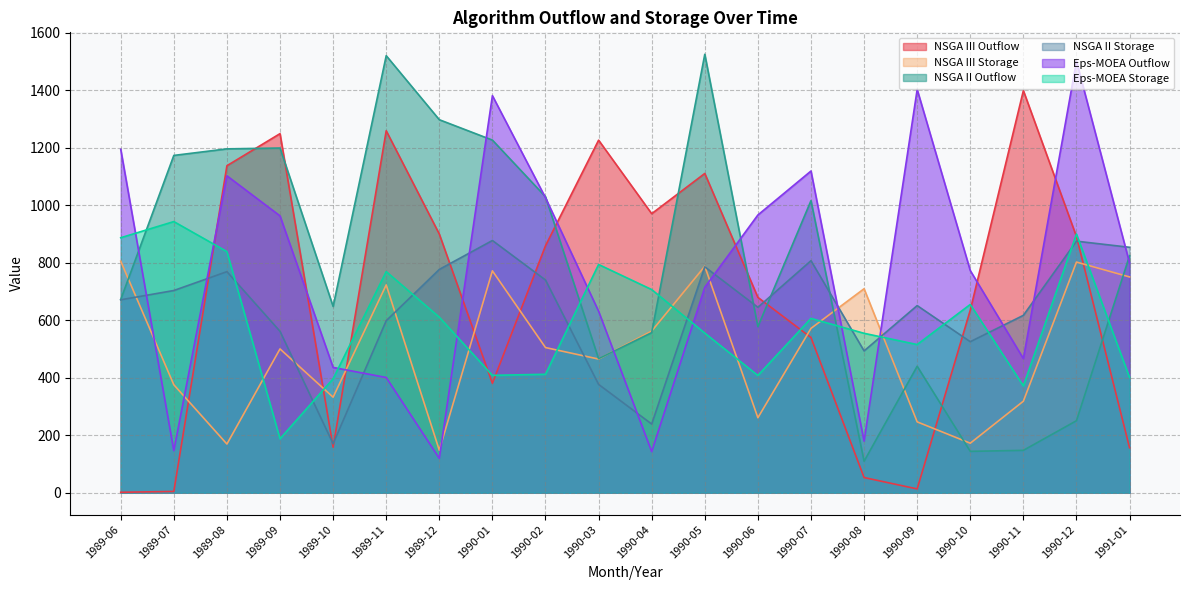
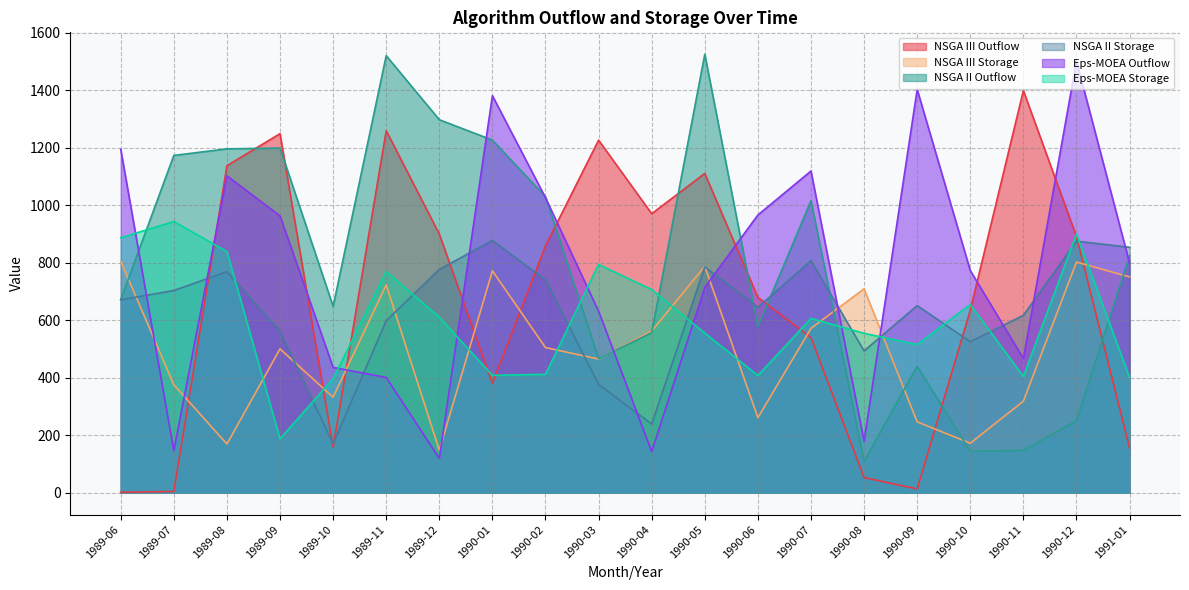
  {
    "NSGA III Outflow": {
      "1989-06": 0,
      "1989-07": 0,
      "1989-08": 1140,
      "1989-09": 1250,
      "1989-10": 160,
      "1989-11": 1260,
      "1989-12": 900,
      "1990-01": 380,
      "1990-02": 860,
      "1990-03": 1230,
      "1990-04": 970,
      "1990-05": 1110,
      "1990-06": 680,
      "1990-07": 540,
      "1990-08": 50,
      "1990-09": 10,
      "1990-10": 640,
      "1990-11": 1400,
      "1990-12": 890,
      "1991-01": 160
    },
    "NSGA III Storage": {
      "1989-06": 810,
      "1989-07": 380,
      "1989-08": 170,
      "1989-09": 500,
      "1989-10": 330,
      "1989-11": 720,
      "1989-12": 150,
      "1990-01": 770,
      "1990-02": 500,
      "1990-06": 260,
      "1990-07": 570,
      "1990-08": 710,
      "1990-09": 250,
      "1990-10": 170,
      "1990-11": 320,
      "1990-12": 800,
      "1991-01": 750
    },
    "Eps-MOEA Outflow": {
      "1989-06": 1190,
      "1989-07": 150,
      "1989-08": 1100,
      "1989-09": 960,
      "1989-10": 440,
      "1989-11": 400,
      "1989-12": 120,
      "1990-01": 1380,
      "1990-03": 630,
      "1990-04": 140,
      "1990-05": 710,
      "1990-06": 970,
      "1990-07": 1120,
      "1990-08": 180,
      "1990-09": 1400,
      "1990-10": 770,
      "1990-11": 470,
      "1991-01": 800
    },
    "Eps-MOEA Storage": {
      "1989-06": 890,
      "1989-07": 940,
      "1989-08": 840,
      "1989-09": 190,
      "1989-10": 400,
      "1989-11": 770,
      "1989-12": 610,
      "1990-01": 410,
      "1990-02": 410,
      "1990-03": 790,
      "1990-04": 710,
      "1990-05": 560,
      "1990-06": 410,
      "1990-07": 610,
      "1990-08": 550,
      "1990-09": 520,
      "1990-10": 650,
-     "1990-11": 370,
+     "1990-11": 400,
      "1990-12": 900,
      "1991-01": 400
    }
  }
